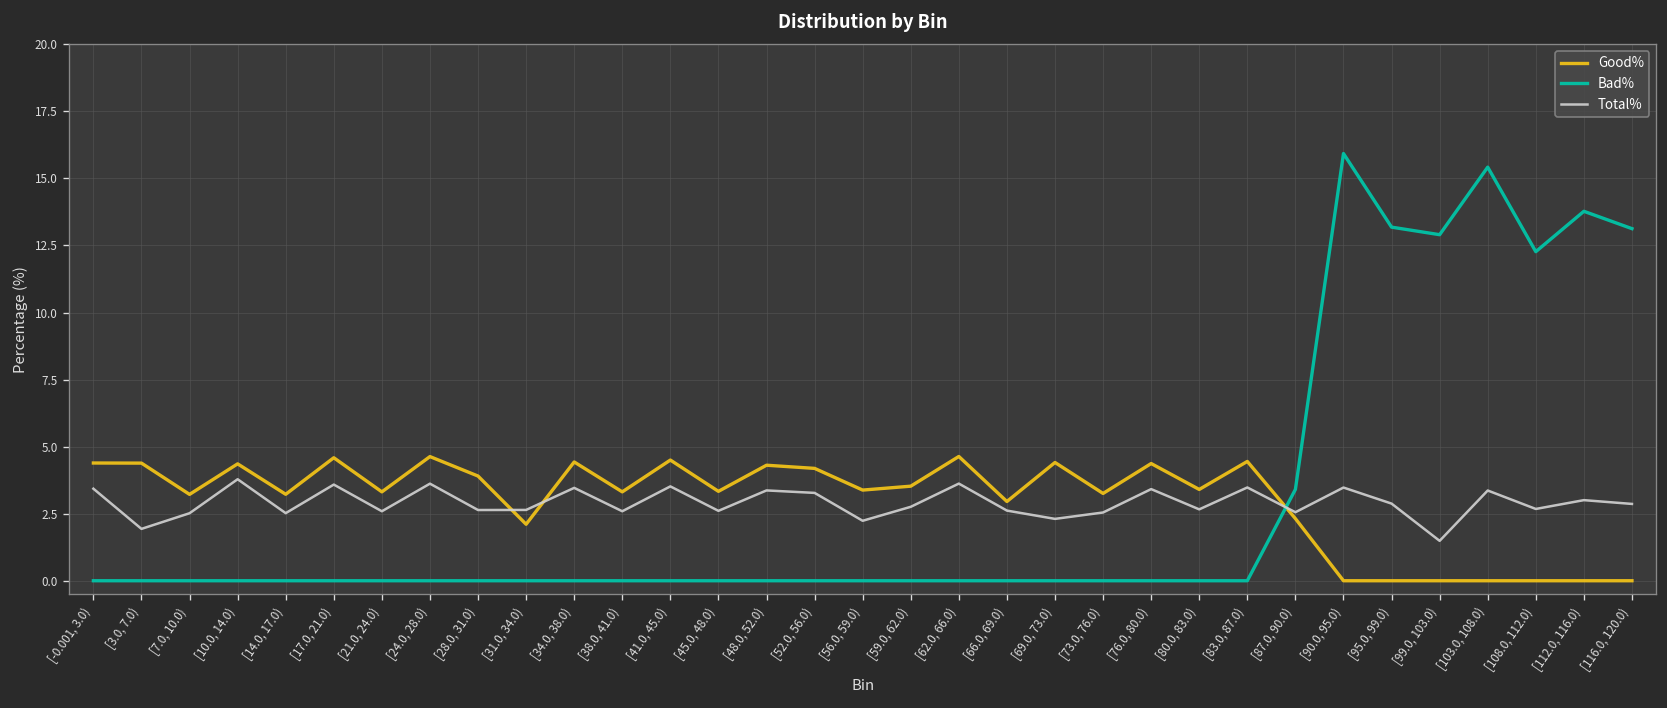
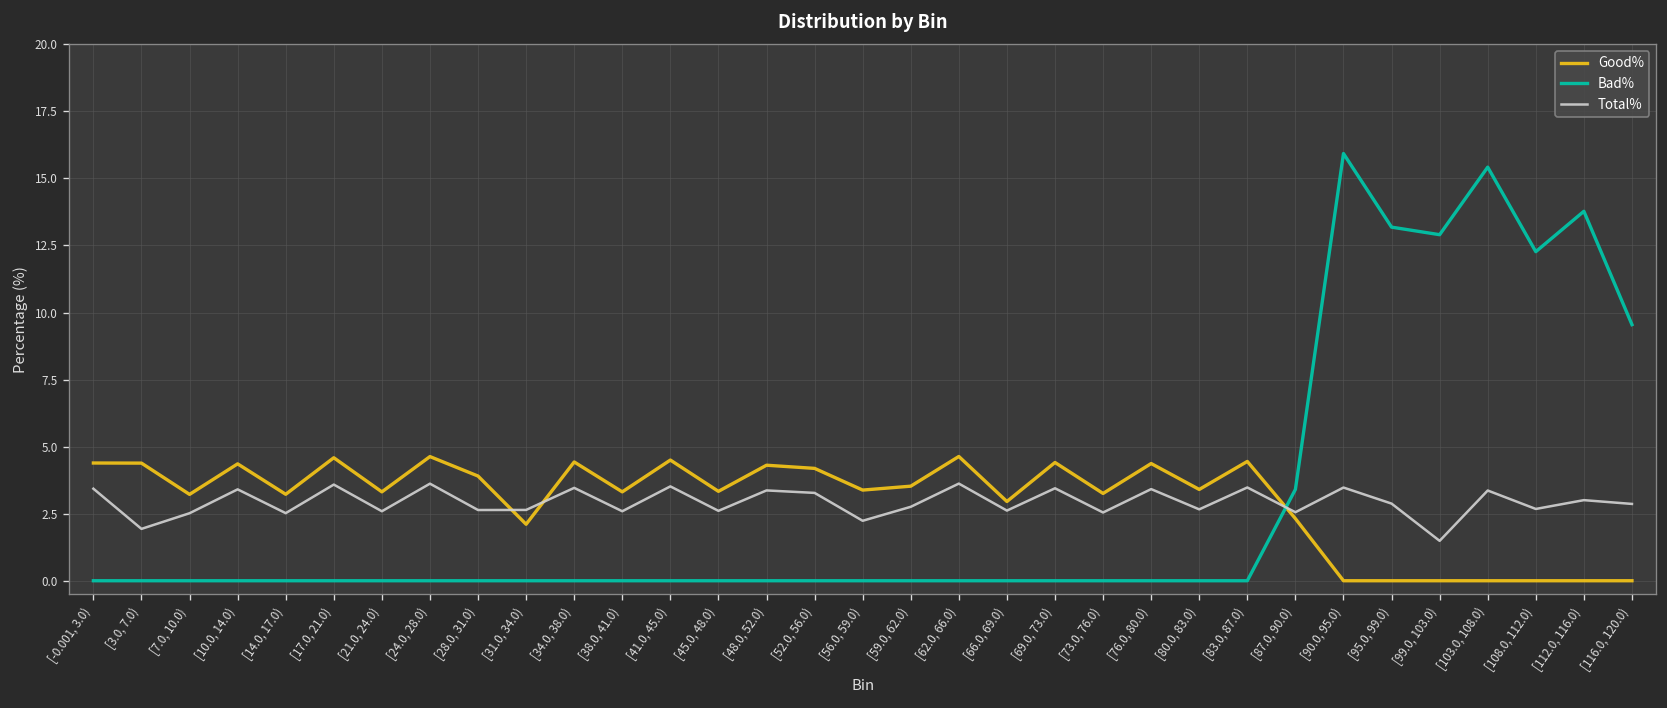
  {
    "Good%": {
      "[-0.001, 3.0)": 4.4,
      "[3.0, 7.0)": 4.4,
      "[7.0, 10.0)": 3.2,
      "[10.0, 14.0)": 4.4,
      "[14.0, 17.0)": 3.2,
      "[17.0, 21.0)": 4.6,
      "[21.0, 24.0)": 3.3,
      "[24.0, 28.0)": 4.6,
      "[28.0, 31.0)": 3.9,
      "[31.0, 34.0)": 2.1,
      "[34.0, 38.0)": 4.4,
      "[38.0, 41.0)": 3.3,
      "[41.0, 45.0)": 4.5,
      "[45.0, 48.0)": 3.3,
      "[48.0, 52.0)": 4.3,
      "[52.0, 56.0)": 4.2,
      "[56.0, 59.0)": 3.4,
      "[59.0, 62.0)": 3.5,
      "[62.0, 66.0)": 4.6,
      "[66.0, 69.0)": 3.0,
      "[69.0, 73.0)": 4.4,
      "[73.0, 76.0)": 3.3,
      "[76.0, 80.0)": 4.4,
      "[80.0, 83.0)": 3.4,
      "[83.0, 87.0)": 4.4,
      "[87.0, 90.0)": 2.3,
      "[90.0, 95.0)": 0.0,
      "[95.0, 99.0)": 0.0,
      "[99.0, 103.0)": 0.0,
      "[103.0, 108.0)": 0.0,
      "[108.0, 112.0)": 0.0,
      "[112.0, 116.0)": 0.0,
      "[116.0, 120.0)": 0.0
    },
    "Bad%": {
      "[-0.001, 3.0)": 0.0,
      "[3.0, 7.0)": 0.0,
      "[7.0, 10.0)": 0.0,
      "[10.0, 14.0)": 0.0,
      "[14.0, 17.0)": 0.0,
      "[17.0, 21.0)": 0.0,
      "[21.0, 24.0)": 0.0,
      "[24.0, 28.0)": 0.0,
      "[28.0, 31.0)": 0.0,
      "[31.0, 34.0)": 0.0,
      "[34.0, 38.0)": 0.0,
      "[38.0, 41.0)": 0.0,
      "[41.0, 45.0)": 0.0,
      "[45.0, 48.0)": 0.0,
      "[48.0, 52.0)": 0.0,
      "[52.0, 56.0)": 0.0,
      "[56.0, 59.0)": 0.0,
      "[59.0, 62.0)": 0.0,
      "[62.0, 66.0)": 0.0,
      "[66.0, 69.0)": 0.0,
      "[69.0, 73.0)": 0.0,
      "[73.0, 76.0)": 0.0,
      "[76.0, 80.0)": 0.0,
      "[80.0, 83.0)": 0.0,
      "[83.0, 87.0)": 0.0,
      "[87.0, 90.0)": 3.4,
      "[90.0, 95.0)": 15.9,
      "[95.0, 99.0)": 13.2,
      "[99.0, 103.0)": 12.9,
      "[103.0, 108.0)": 15.4,
      "[108.0, 112.0)": 12.3,
      "[112.0, 116.0)": 13.8,
-     "[116.0, 120.0)": 13.1
+     "[116.0, 120.0)": 9.5
    },
    "Total%": {
      "[-0.001, 3.0)": 3.4,
      "[3.0, 7.0)": 1.9,
      "[7.0, 10.0)": 2.5,
-     "[10.0, 14.0)": 3.8,
+     "[10.0, 14.0)": 3.4,
      "[14.0, 17.0)": 2.5,
      "[17.0, 21.0)": 3.6,
      "[21.0, 24.0)": 2.6,
      "[24.0, 28.0)": 3.6,
      "[28.0, 31.0)": 2.6,
      "[31.0, 34.0)": 2.6,
      "[34.0, 38.0)": 3.5,
      "[38.0, 41.0)": 2.6,
      "[41.0, 45.0)": 3.5,
      "[45.0, 48.0)": 2.6,
      "[48.0, 52.0)": 3.4,
      "[52.0, 56.0)": 3.3,
      "[56.0, 59.0)": 2.2,
      "[59.0, 62.0)": 2.8,
      "[62.0, 66.0)": 3.6,
      "[66.0, 69.0)": 2.6,
-     "[69.0, 73.0)": 2.3,
+     "[69.0, 73.0)": 3.4,
      "[73.0, 76.0)": 2.5,
      "[76.0, 80.0)": 3.4,
      "[80.0, 83.0)": 2.7,
      "[83.0, 87.0)": 3.5,
      "[87.0, 90.0)": 2.6,
      "[90.0, 95.0)": 3.5,
      "[95.0, 99.0)": 2.9,
      "[99.0, 103.0)": 1.5,
      "[103.0, 108.0)": 3.4,
      "[108.0, 112.0)": 2.7,
      "[112.0, 116.0)": 3.0,
      "[116.0, 120.0)": 2.9
    }
  }
